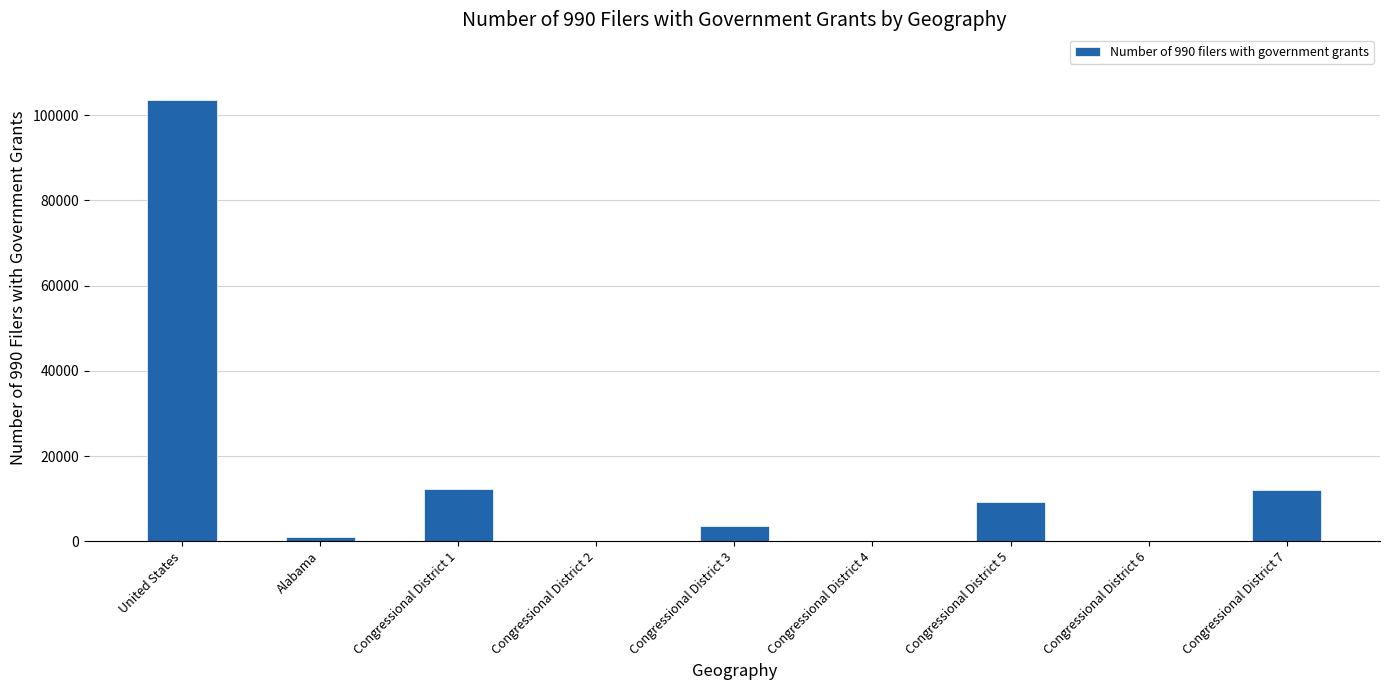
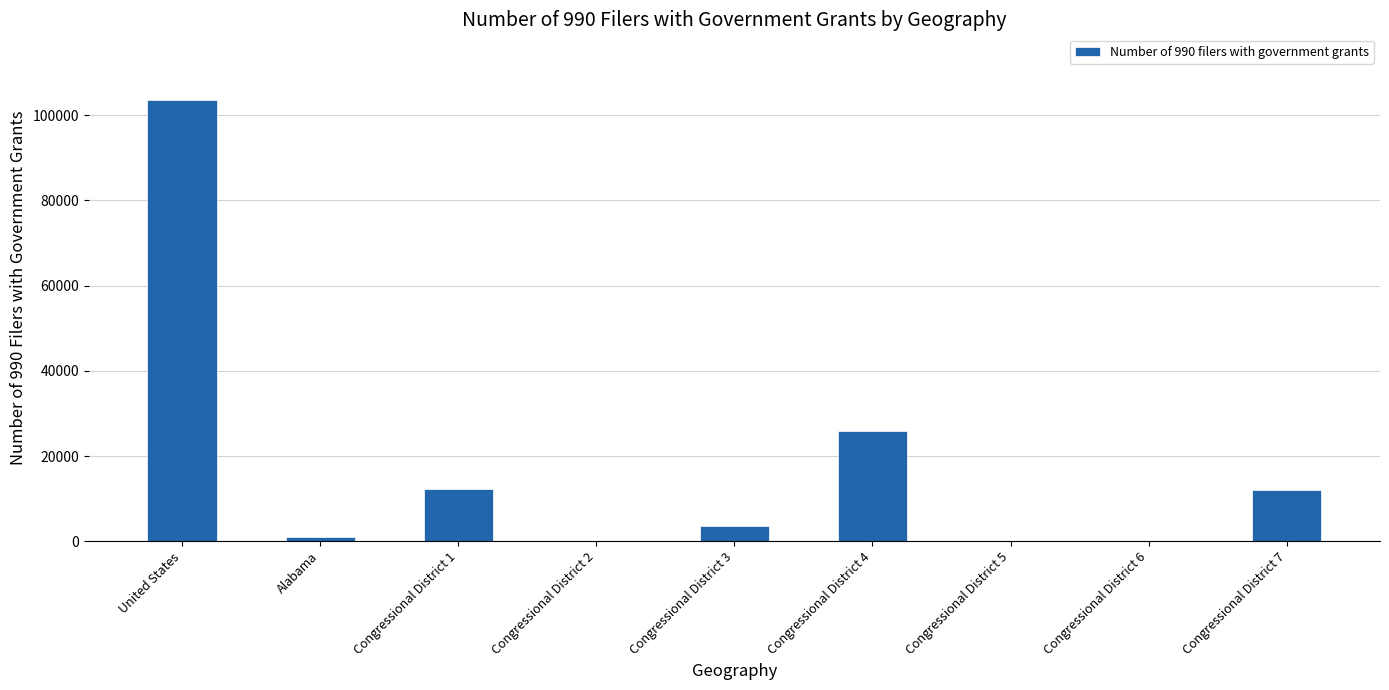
  {
    "United States": 103000,
    "Alabama": 1000,
    "Congressional District 1": 12000,
    "Congressional District 3": 4000,
-   "Congressional District 4": 0,
-   "Congressional District 5": 9000,
+   "Congressional District 4": 26000,
+   "Congressional District 5": 0,
    "Congressional District 7": 12000
  }
